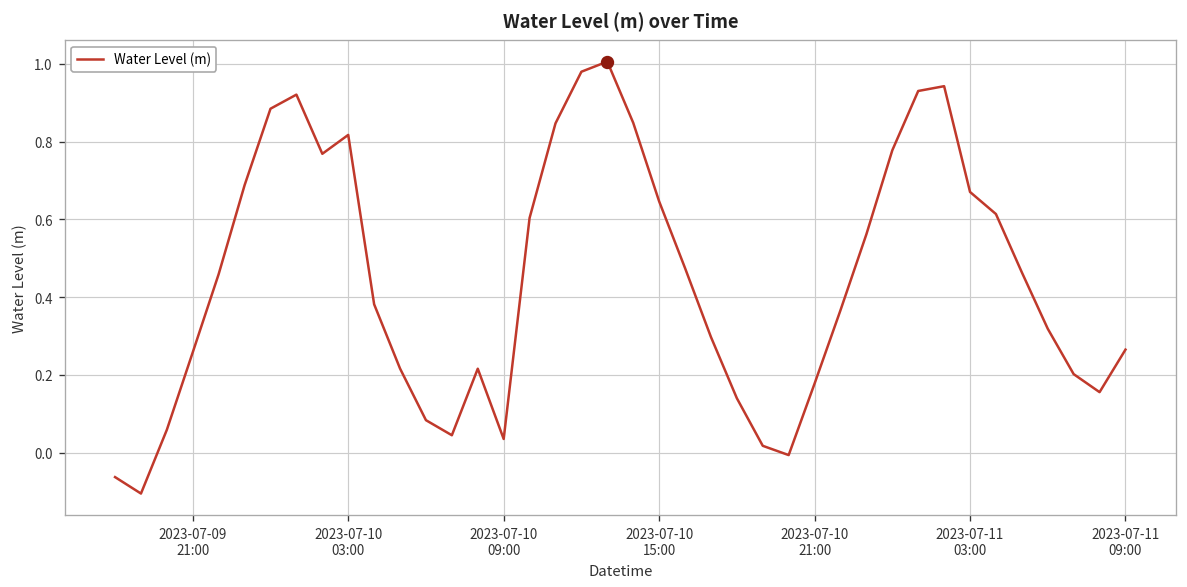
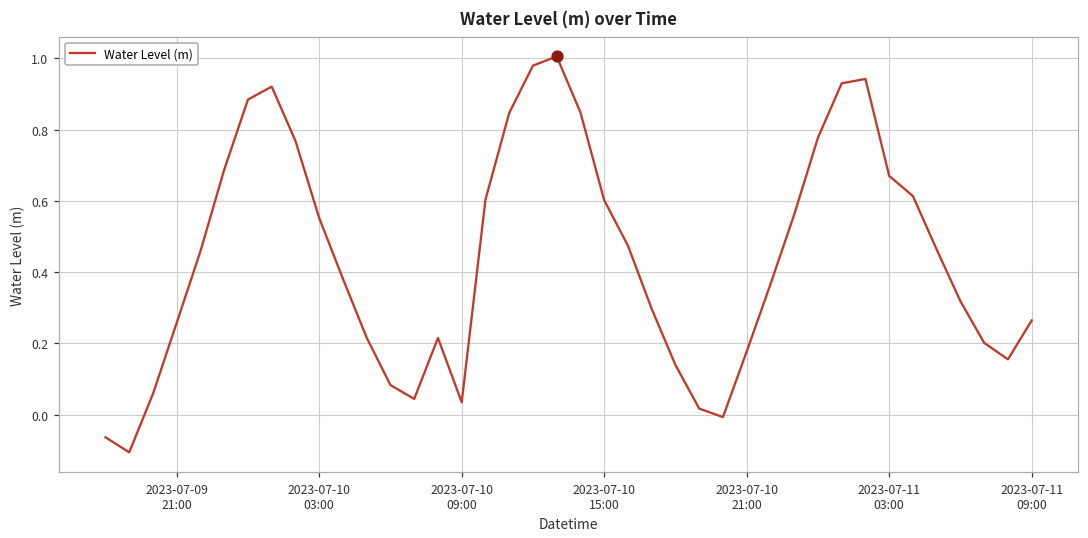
  {
    "Water Level (m)": {
      "2023-07-09 21:00": 0.26,
-     "2023-07-10 03:00": 0.82,
+     "2023-07-10 03:00": 0.55,
      "2023-07-10 09:00": 0.03,
-     "2023-07-10 15:00": 0.65,
+     "2023-07-10 15:00": 0.60,
      "2023-07-10 21:00": 0.18,
      "2023-07-11 03:00": 0.67,
      "2023-07-11 09:00": 0.26
    }
  }
